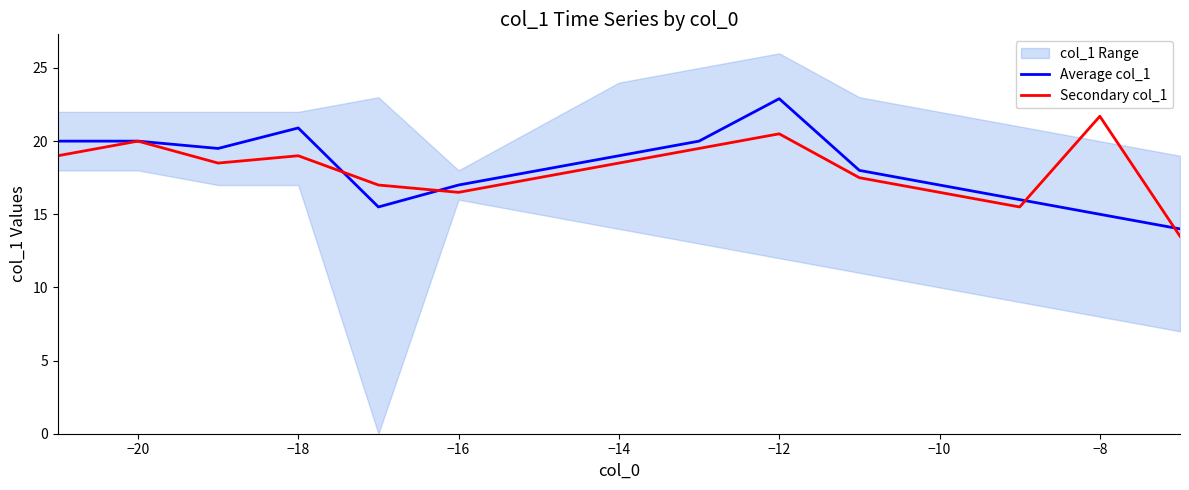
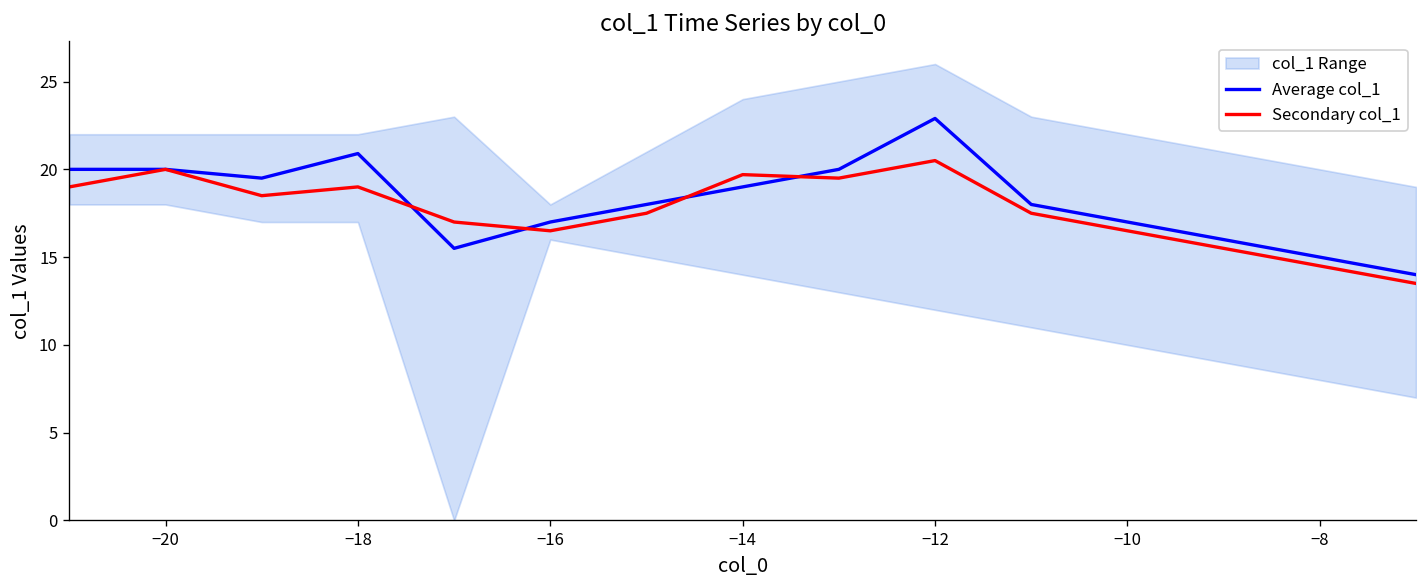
  {
    "Average col_1": {
      "−18": 20.9,
      "−16": 17.0,
      "−14": 19.0,
      "−12": 22.9,
      "−10": 17.0,
      "−8": 15.0
    },
    "Secondary col_1": {
      "−18": 19.0,
      "−16": 16.5,
-     "−14": 18.5,
+     "−14": 19.7,
      "−12": 20.5,
      "−10": 16.5,
-     "−8": 21.7
+     "−8": 14.5
    }
  }
